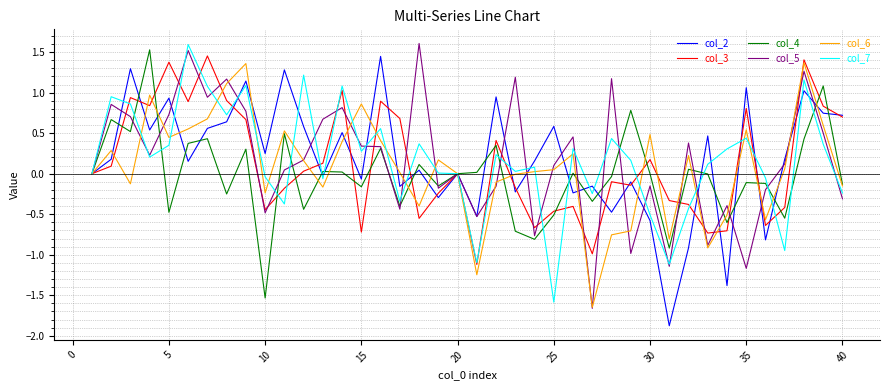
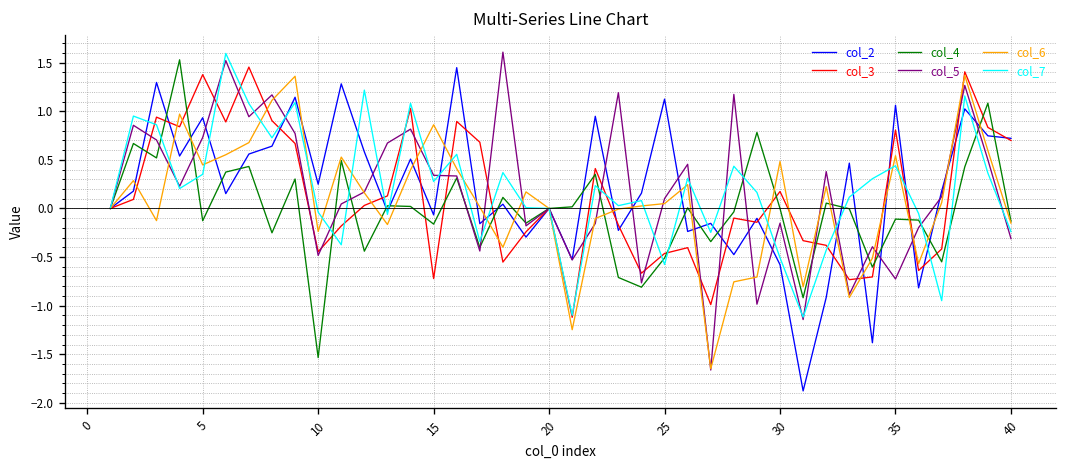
  {
    "col_2": {
      "5": 0.9,
      "10": 0.2,
      "15": -0.1,
-     "25": 0.6,
+     "25": 1.1,
      "30": -0.6,
      "35": 1.1
    },
    "col_3": {
      "5": 1.4,
      "10": -0.4,
      "15": -0.7,
      "25": -0.5,
      "30": 0.2,
      "35": 0.8
    },
    "col_4": {
-     "5": -0.5,
+     "5": -0.1,
      "10": -1.5,
      "15": -0.2,
      "25": -0.5,
      "30": 0.0,
      "35": -0.1
    },
    "col_5": {
      "5": 0.7,
      "10": -0.5,
      "15": 0.3,
      "25": 0.1,
      "30": -0.2,
-     "35": -1.2,
+     "35": -0.7,
      "40": -0.3
    },
    "col_6": {
      "5": 0.4,
      "10": -0.2,
      "15": 0.9,
      "25": 0.0,
      "30": 0.5,
      "35": 0.5
    },
    "col_7": {
      "5": 0.4,
      "10": 0.0,
      "15": 0.3,
-     "25": -1.6,
+     "25": -0.6,
      "30": -0.5,
      "35": 0.4,
      "40": -0.2
    }
  }
